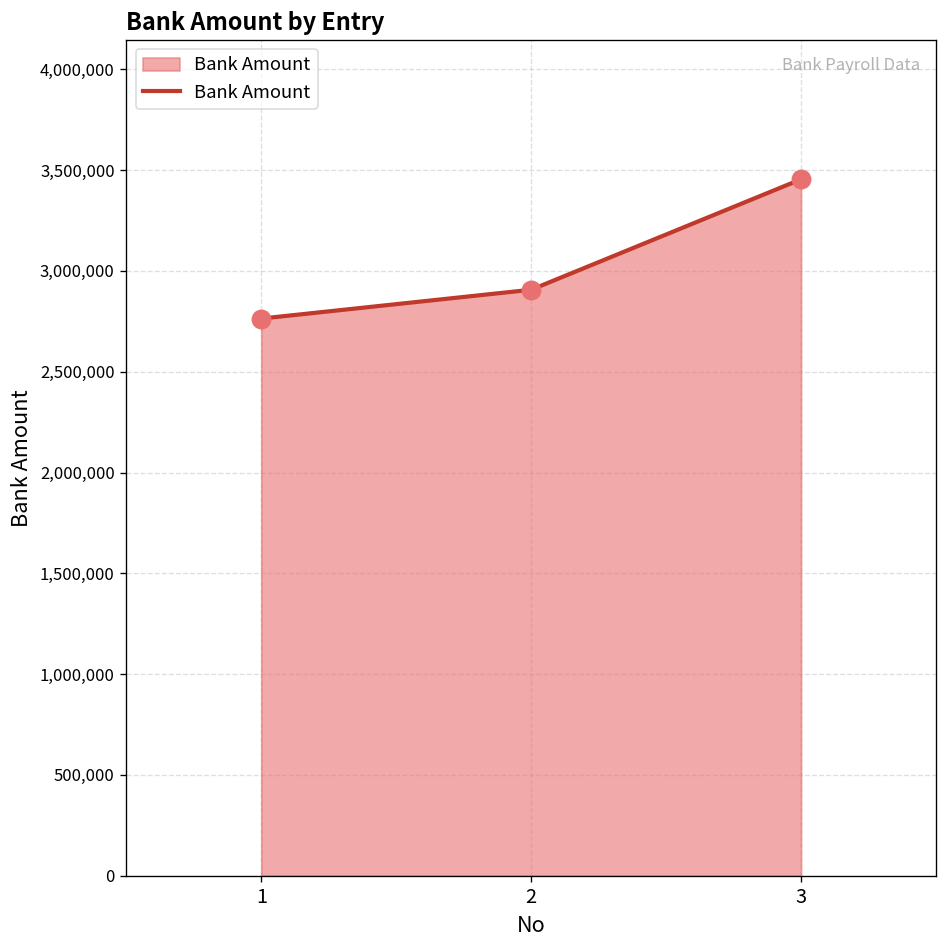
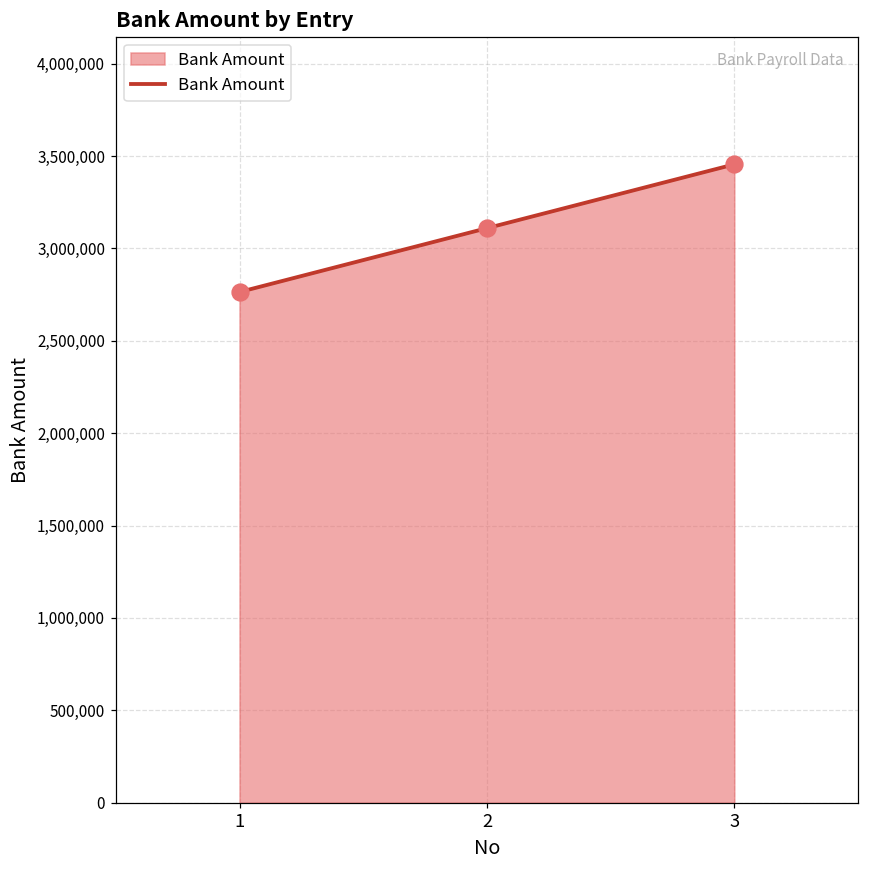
  {
    "1": "2,760,000",
-   "2": "2,910,000",
+   "2": "3,110,000",
    "3": "3,450,000"
  }
